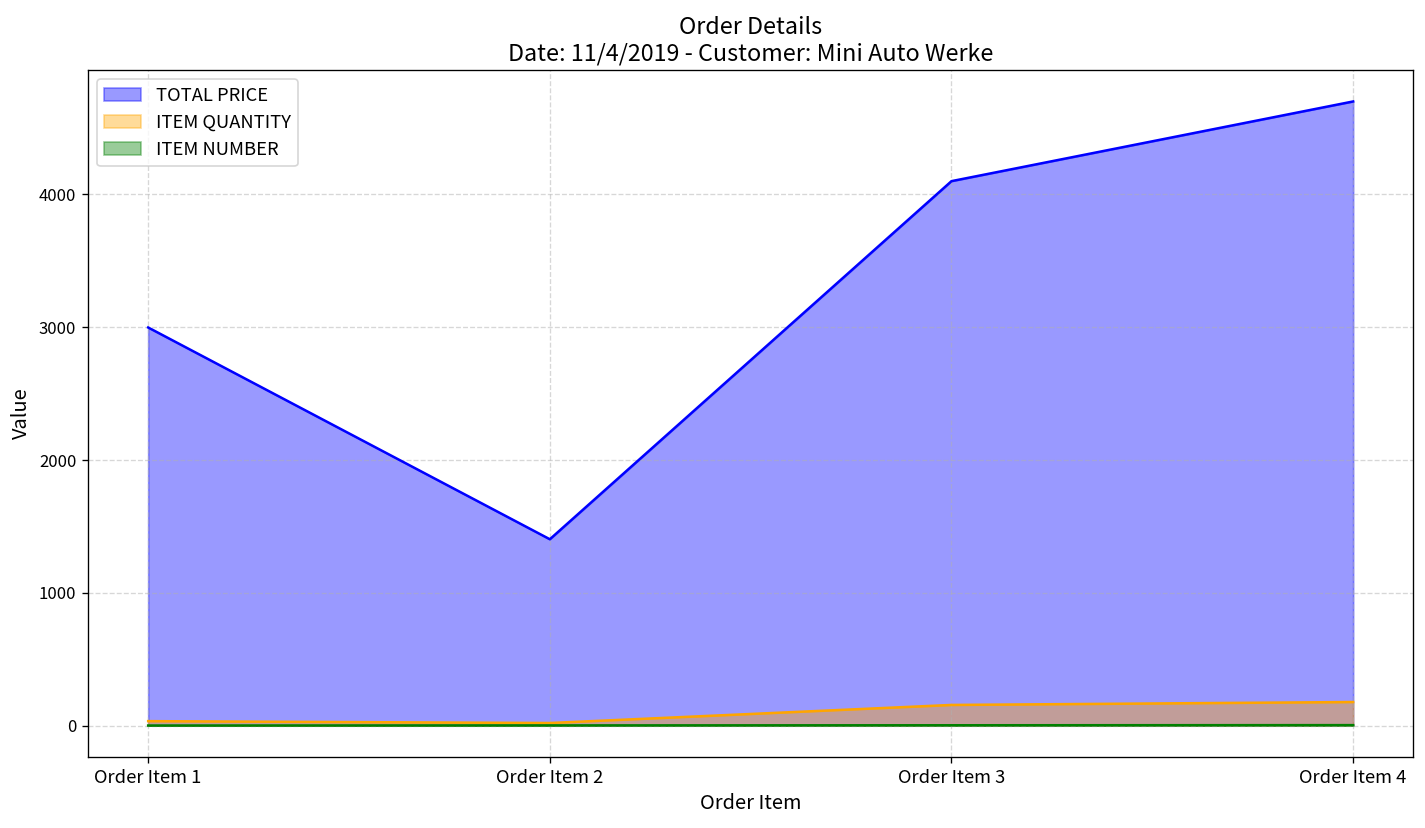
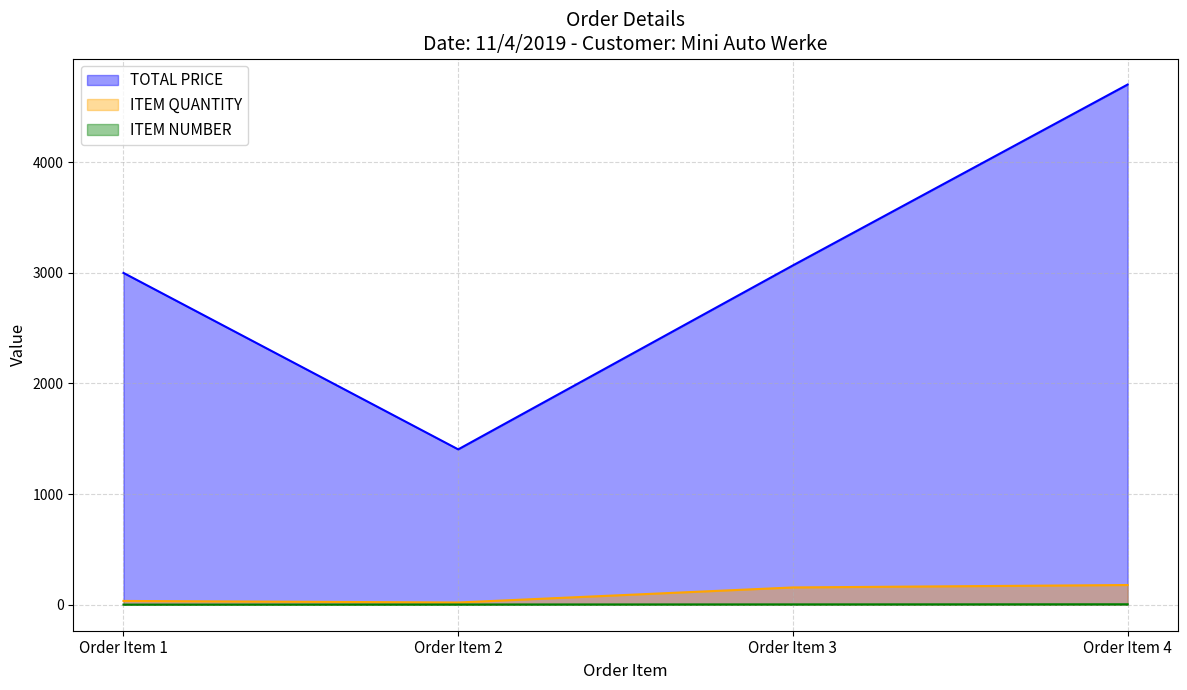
  {
    "TOTAL PRICE": {
      "Order Item 1": 3000,
      "Order Item 2": 1400,
-     "Order Item 3": 4100,
+     "Order Item 3": 3070,
      "Order Item 4": 4700
    },
    "ITEM QUANTITY": {
      "Order Item 1": 30,
      "Order Item 3": 160,
      "Order Item 4": 180
    },
    "ITEM NUMBER": {
      "Order Item 1": 0,
      "Order Item 3": 0,
      "Order Item 4": 0
    }
  }
